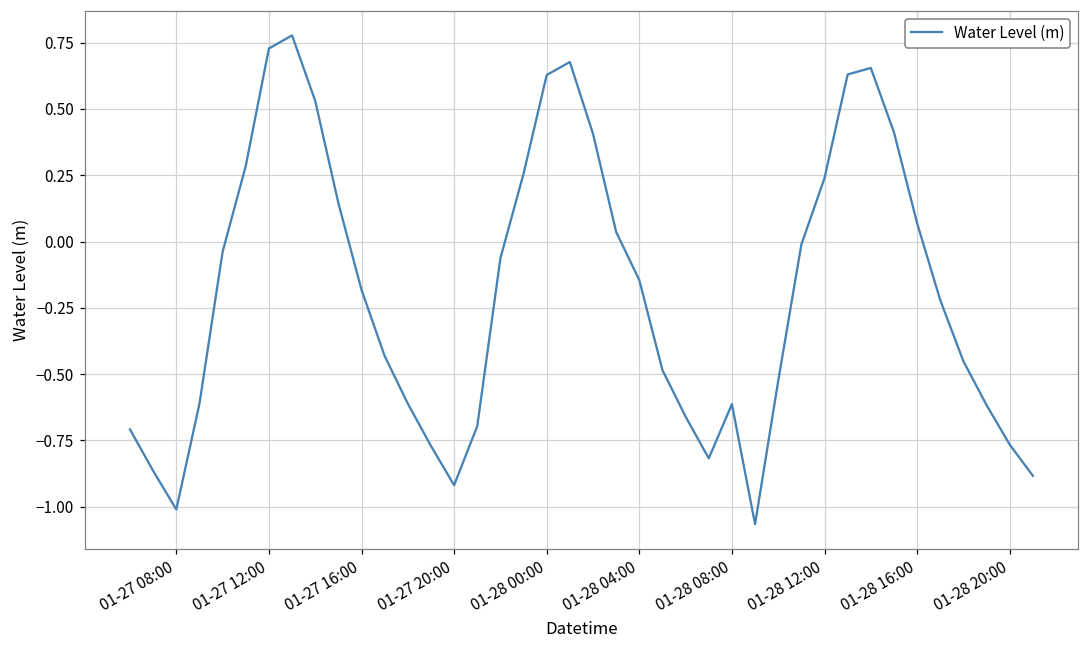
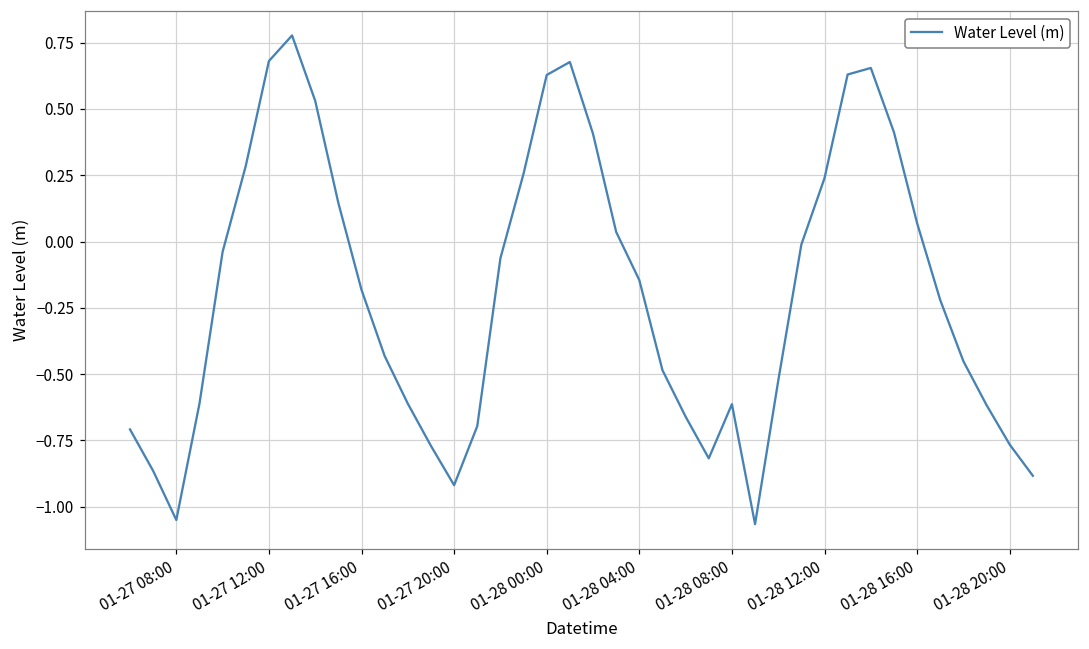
  {
-   "01-27 08:00": -1.01,
-   "01-27 12:00": 0.73,
+   "01-27 08:00": -1.05,
+   "01-27 12:00": 0.68,
    "01-27 16:00": -0.18,
    "01-27 20:00": -0.92,
    "01-28 00:00": 0.63,
    "01-28 04:00": -0.15,
    "01-28 08:00": -0.61,
    "01-28 12:00": 0.24,
    "01-28 16:00": 0.07,
    "01-28 20:00": -0.77
  }
